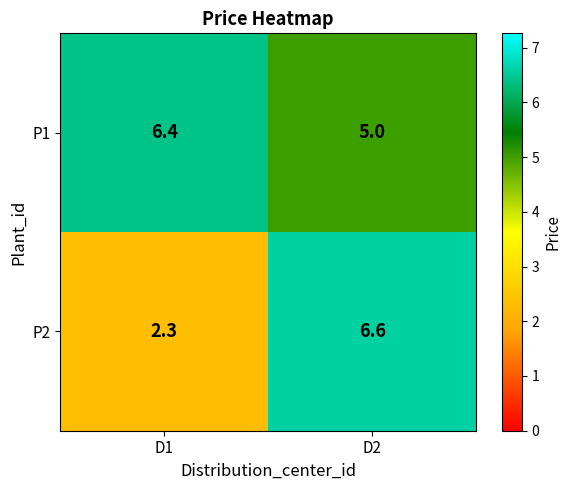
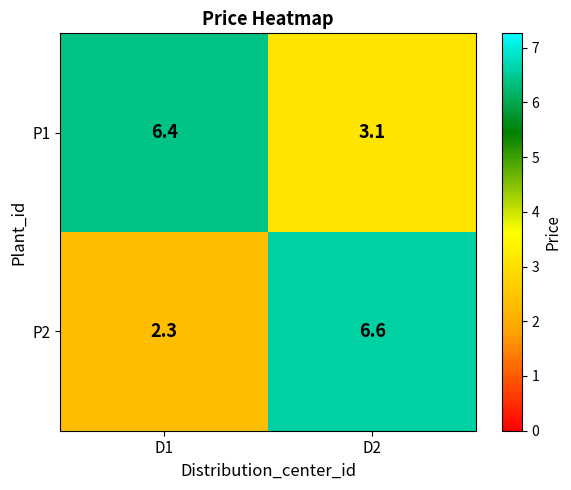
  {
    "P1": {
      "D1": 6.4,
-     "D2": 5.0
+     "D2": 3.1
    },
    "P2": {
      "D1": 2.3,
      "D2": 6.6
    }
  }
